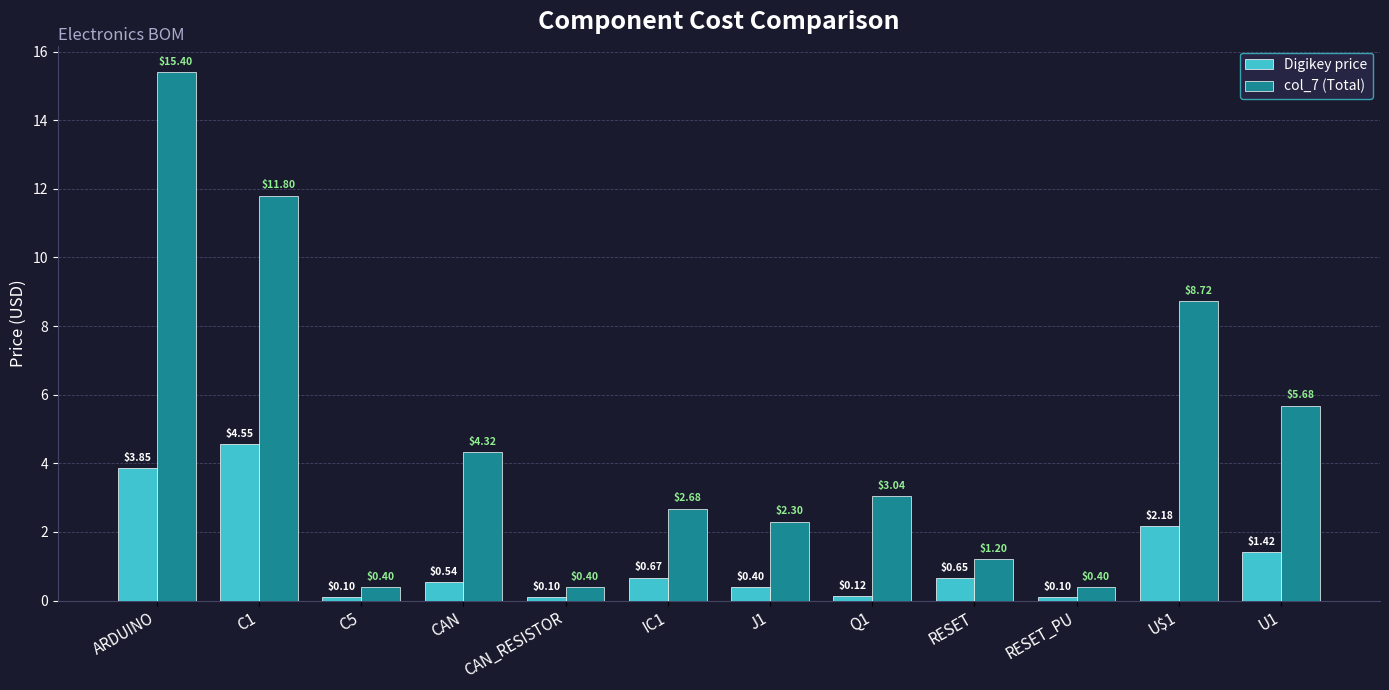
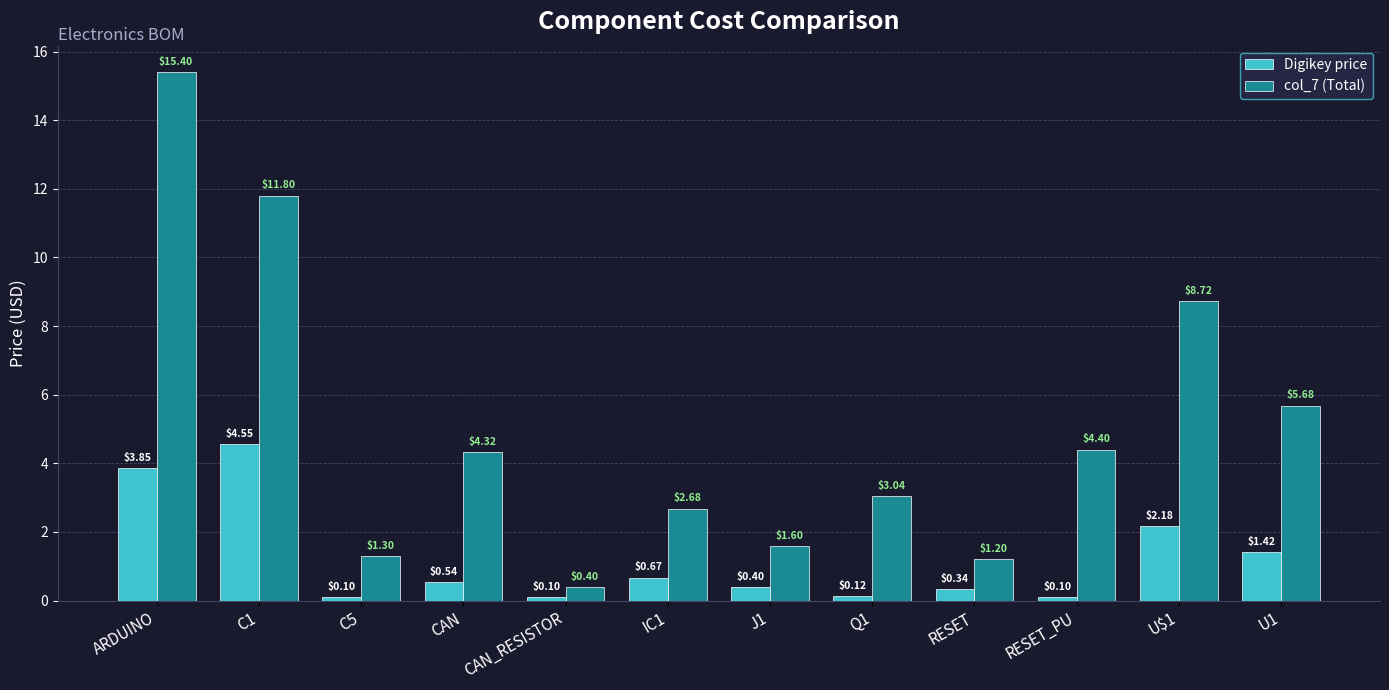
  {
    "Digikey price": {
      "ARDUINO": "$3.85",
      "C1": "$4.55",
      "C5": "$0.10",
      "CAN": "$0.54",
      "CAN_RESISTOR": "$0.10",
      "IC1": "$0.67",
      "J1": "$0.40",
      "Q1": "$0.12",
-     "RESET": "$0.65",
+     "RESET": "$0.34",
      "RESET_PU": "$0.10",
      "U$1": "$2.18",
      "U1": "$1.42"
    },
    "col_7 (Total)": {
      "ARDUINO": "$15.40",
      "C1": "$11.80",
-     "C5": "$0.40",
+     "C5": "$1.30",
      "CAN": "$4.32",
      "CAN_RESISTOR": "$0.40",
      "IC1": "$2.68",
-     "J1": "$2.30",
+     "J1": "$1.60",
      "Q1": "$3.04",
      "RESET": "$1.20",
-     "RESET_PU": "$0.40",
+     "RESET_PU": "$4.40",
      "U$1": "$8.72",
      "U1": "$5.68"
    }
  }
